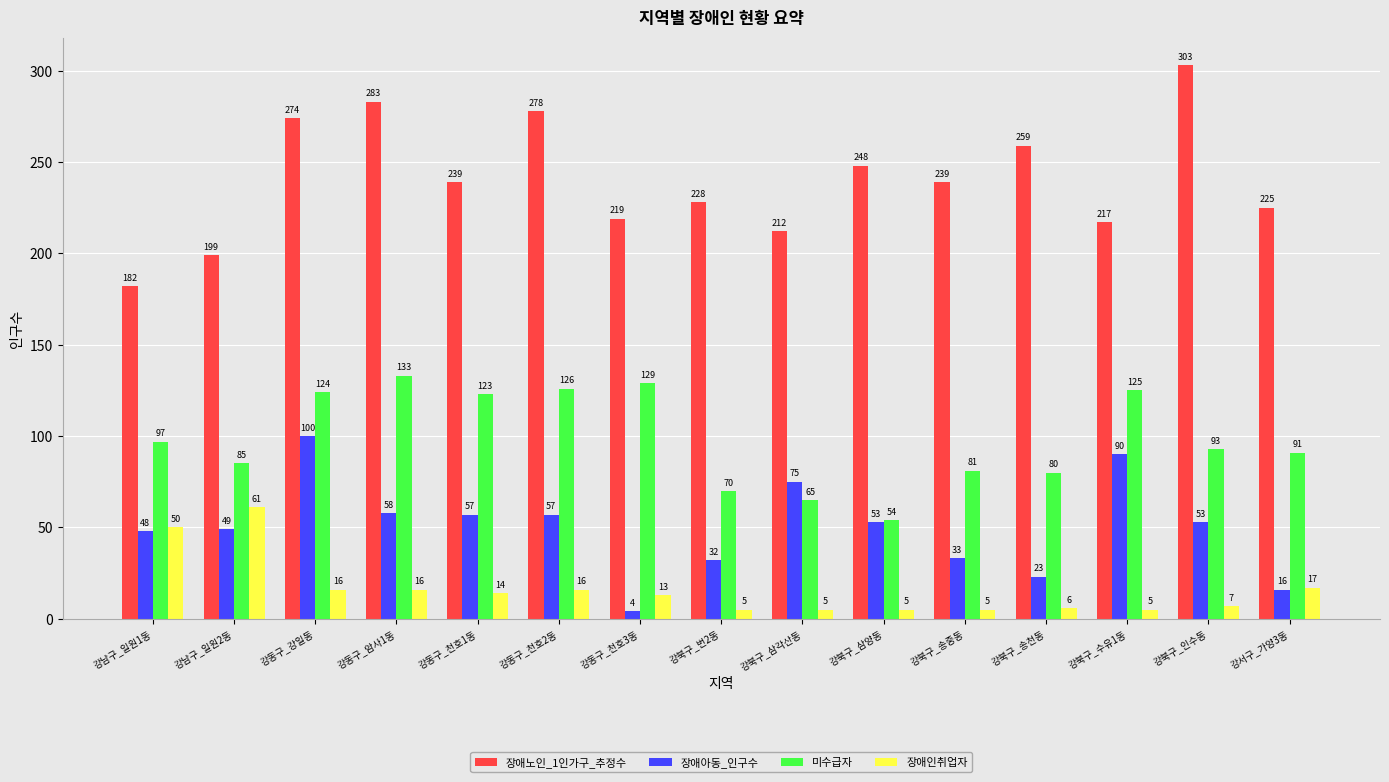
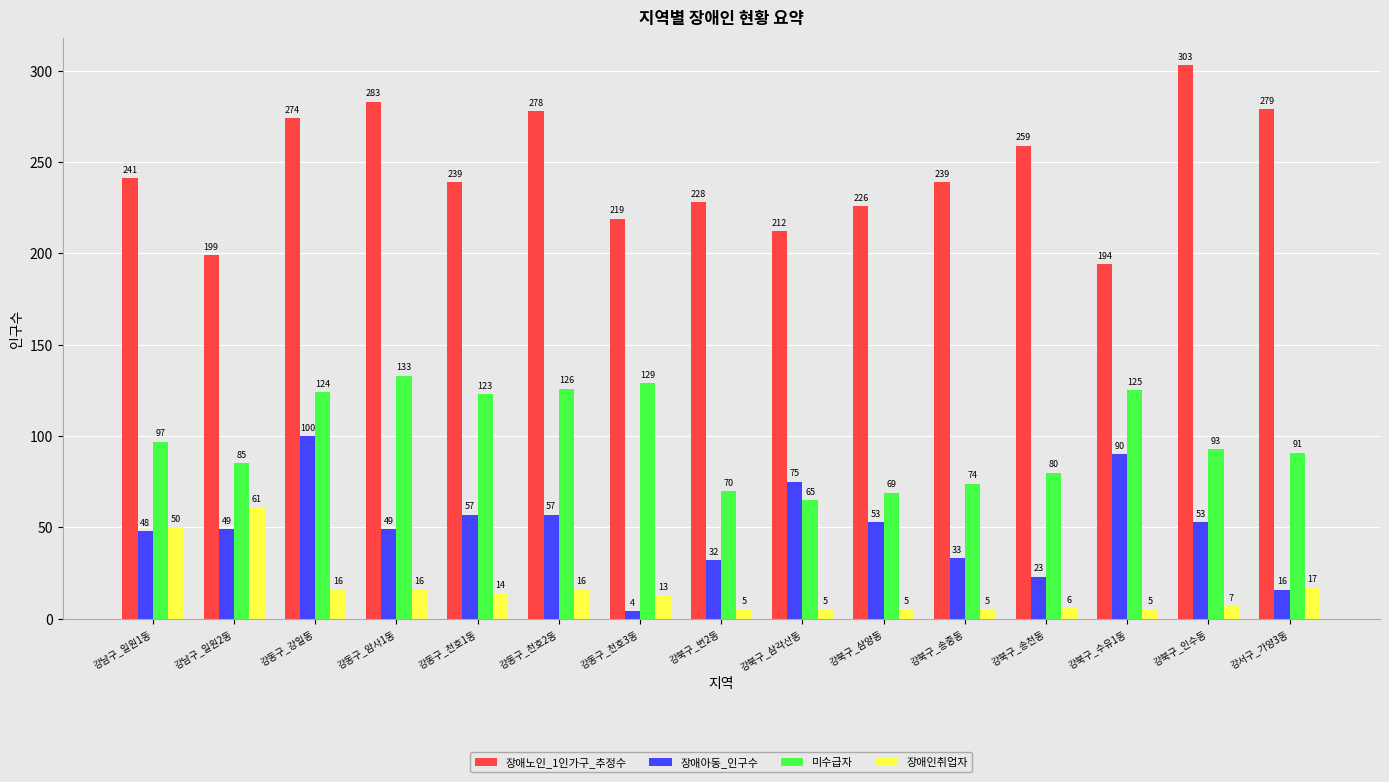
  {
    "장애노인_1인가구_추정수": {
-     "강남구_일원1동": 182,
+     "강남구_일원1동": 241,
      "강남구_일원2동": 199,
      "강동구_강일동": 274,
      "강동구_암사1동": 283,
      "강동구_천호1동": 239,
      "강동구_천호2동": 278,
      "강동구_천호3동": 219,
      "강북구_번2동": 228,
      "강북구_삼각산동": 212,
-     "강북구_삼양동": 248,
+     "강북구_삼양동": 226,
      "강북구_송중동": 239,
      "강북구_송천동": 259,
-     "강북구_수유1동": 217,
+     "강북구_수유1동": 194,
      "강북구_인수동": 303,
-     "강서구_가양3동": 225
+     "강서구_가양3동": 279
    },
    "장애아동_인구수": {
      "강남구_일원1동": 48,
      "강남구_일원2동": 49,
      "강동구_강일동": 100,
-     "강동구_암사1동": 58,
+     "강동구_암사1동": 49,
      "강동구_천호1동": 57,
      "강동구_천호2동": 57,
      "강동구_천호3동": 4,
      "강북구_번2동": 32,
      "강북구_삼각산동": 75,
      "강북구_삼양동": 53,
      "강북구_송중동": 33,
      "강북구_송천동": 23,
      "강북구_수유1동": 90,
      "강북구_인수동": 53,
      "강서구_가양3동": 16
    },
    "미수급자": {
      "강남구_일원1동": 97,
      "강남구_일원2동": 85,
      "강동구_강일동": 124,
      "강동구_암사1동": 133,
      "강동구_천호1동": 123,
      "강동구_천호2동": 126,
      "강동구_천호3동": 129,
      "강북구_번2동": 70,
      "강북구_삼각산동": 65,
-     "강북구_삼양동": 54,
-     "강북구_송중동": 81,
+     "강북구_삼양동": 69,
+     "강북구_송중동": 74,
      "강북구_송천동": 80,
      "강북구_수유1동": 125,
      "강북구_인수동": 93,
      "강서구_가양3동": 91
    },
    "장애인취업자": {
      "강남구_일원1동": 50,
      "강남구_일원2동": 61,
      "강동구_강일동": 16,
      "강동구_암사1동": 16,
      "강동구_천호1동": 14,
      "강동구_천호2동": 16,
      "강동구_천호3동": 13,
      "강북구_번2동": 5,
      "강북구_삼각산동": 5,
      "강북구_삼양동": 5,
      "강북구_송중동": 5,
      "강북구_송천동": 6,
      "강북구_수유1동": 5,
      "강북구_인수동": 7,
      "강서구_가양3동": 17
    }
  }
